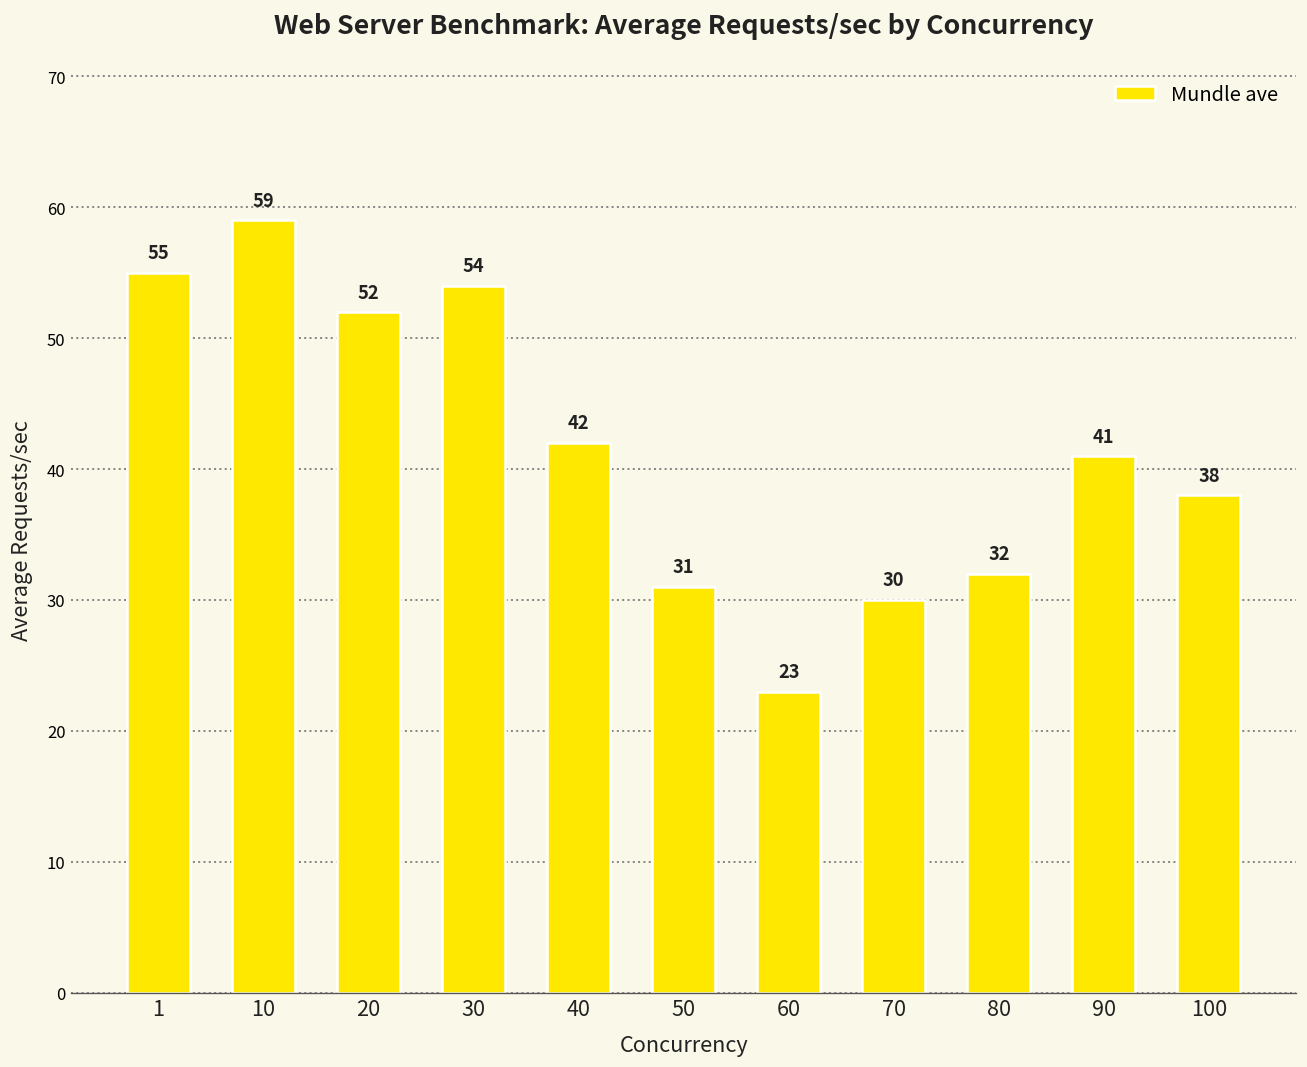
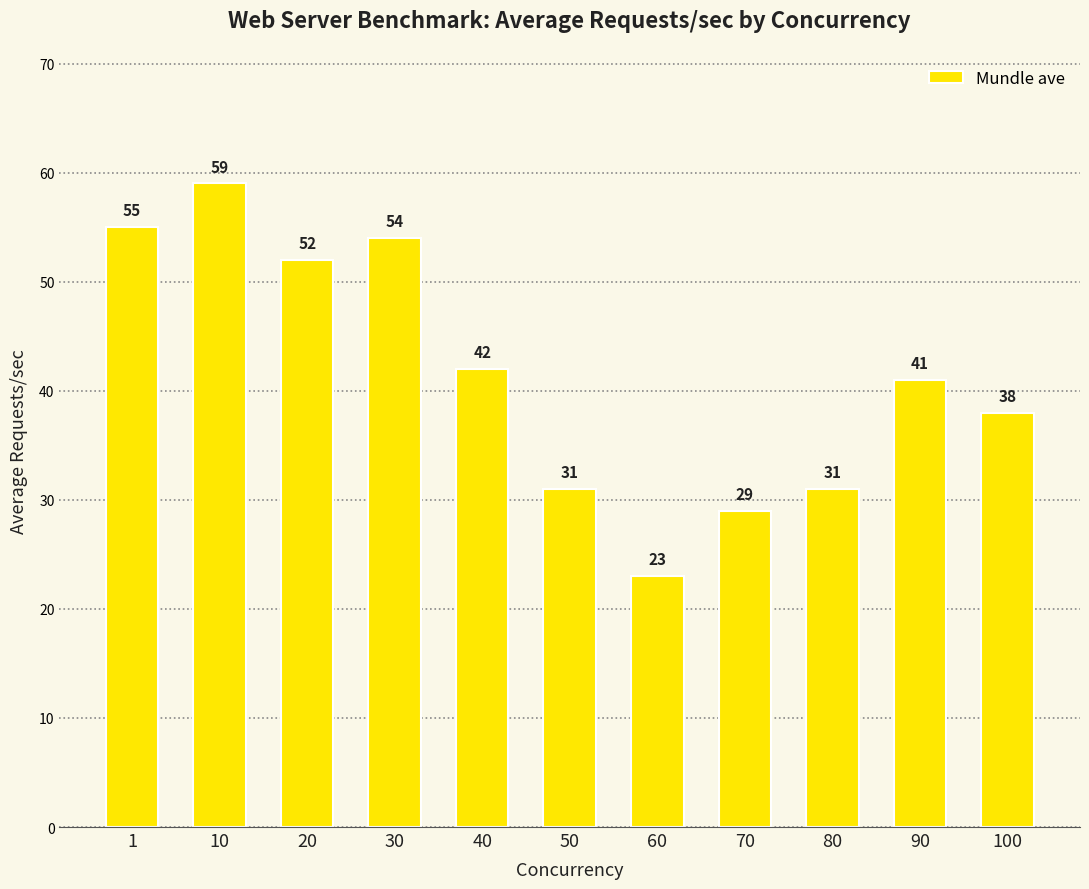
  {
    "1": 55,
    "10": 59,
    "20": 52,
    "30": 54,
    "40": 42,
    "50": 31,
    "60": 23,
-   "70": 30,
-   "80": 32,
+   "70": 29,
+   "80": 31,
    "90": 41,
    "100": 38
  }
